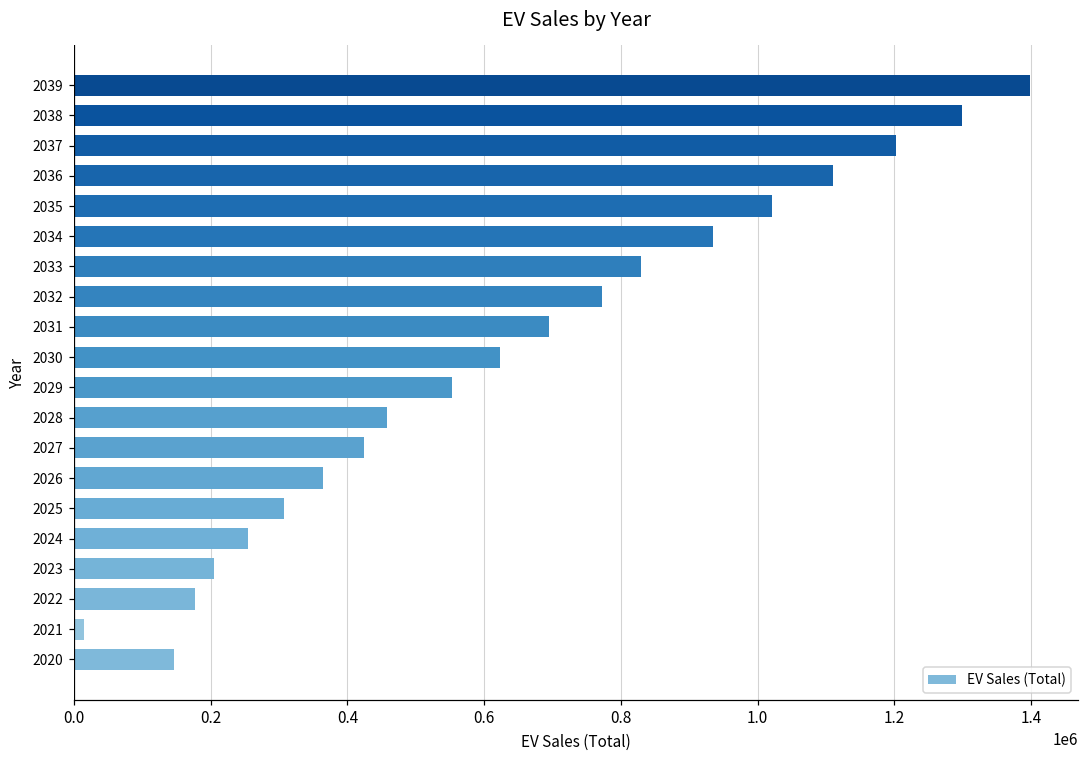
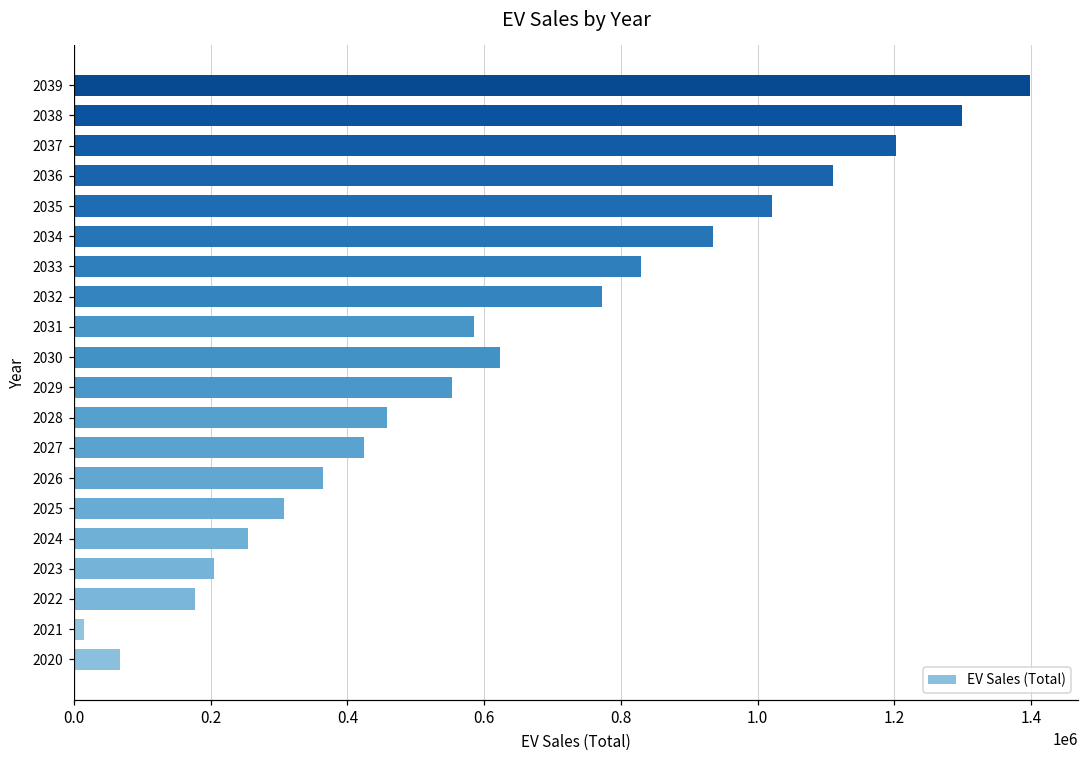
  {
    "2039": 1400000,
    "2038": 1300000,
    "2037": 1200000,
    "2036": 1110000,
    "2035": 1020000,
    "2034": 930000,
    "2033": 830000,
    "2032": 770000,
-   "2031": 700000,
+   "2031": 590000,
    "2030": 620000,
    "2029": 550000,
    "2028": 460000,
    "2027": 420000,
    "2026": 360000,
    "2025": 310000,
    "2024": 250000,
    "2023": 200000,
    "2022": 180000,
    "2021": 10000,
-   "2020": 150000
+   "2020": 70000
  }
